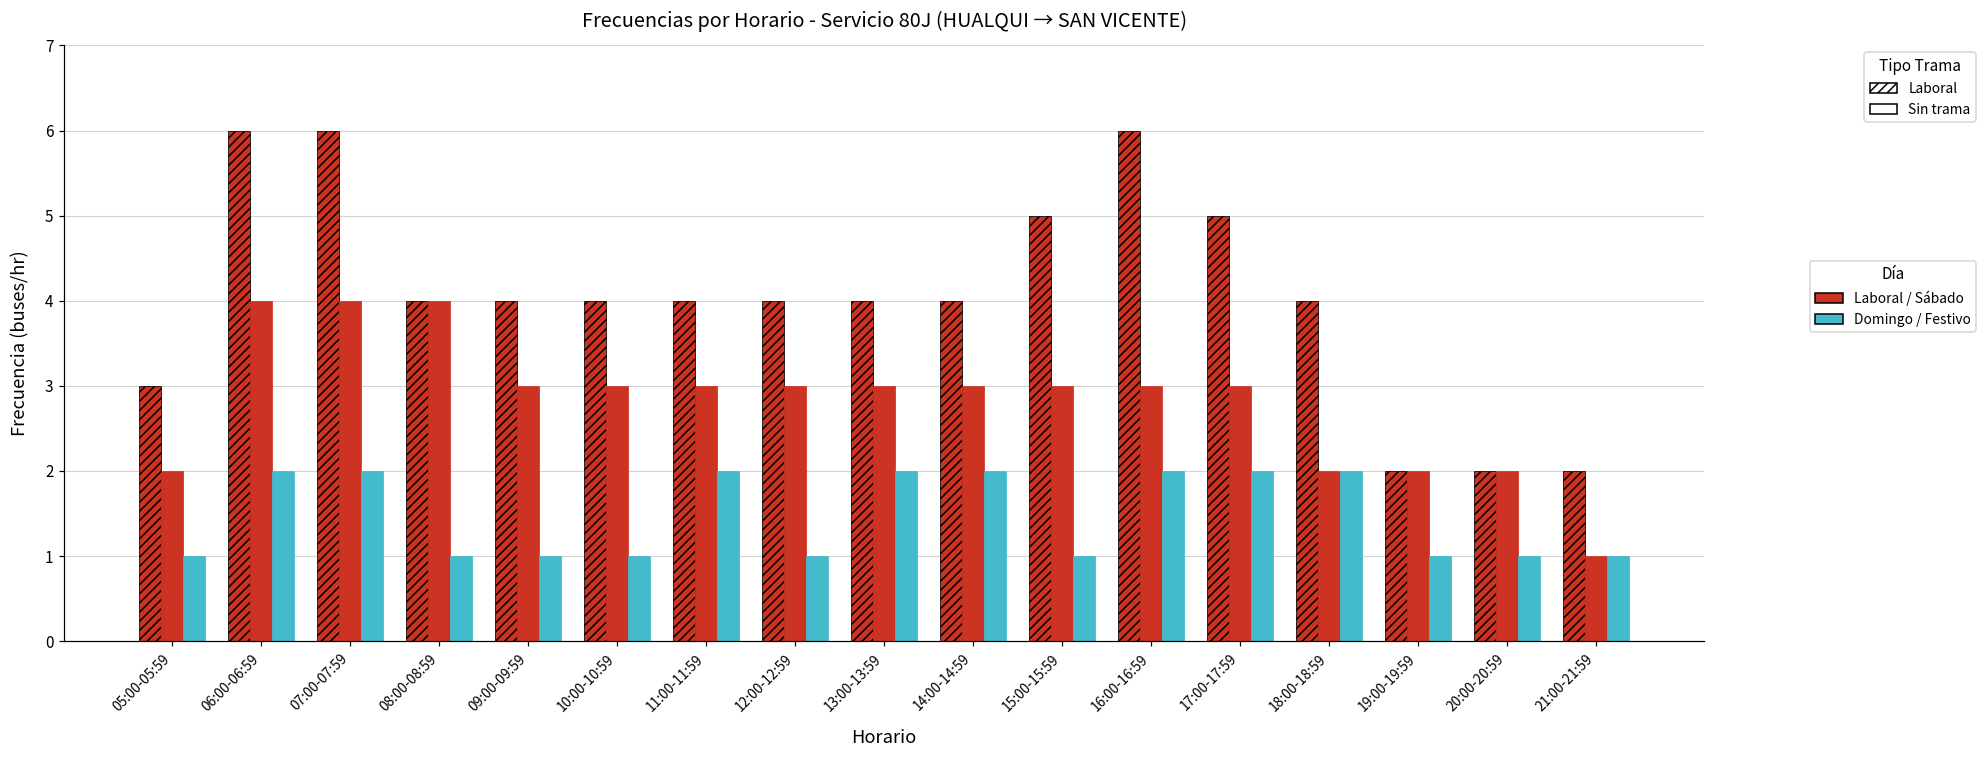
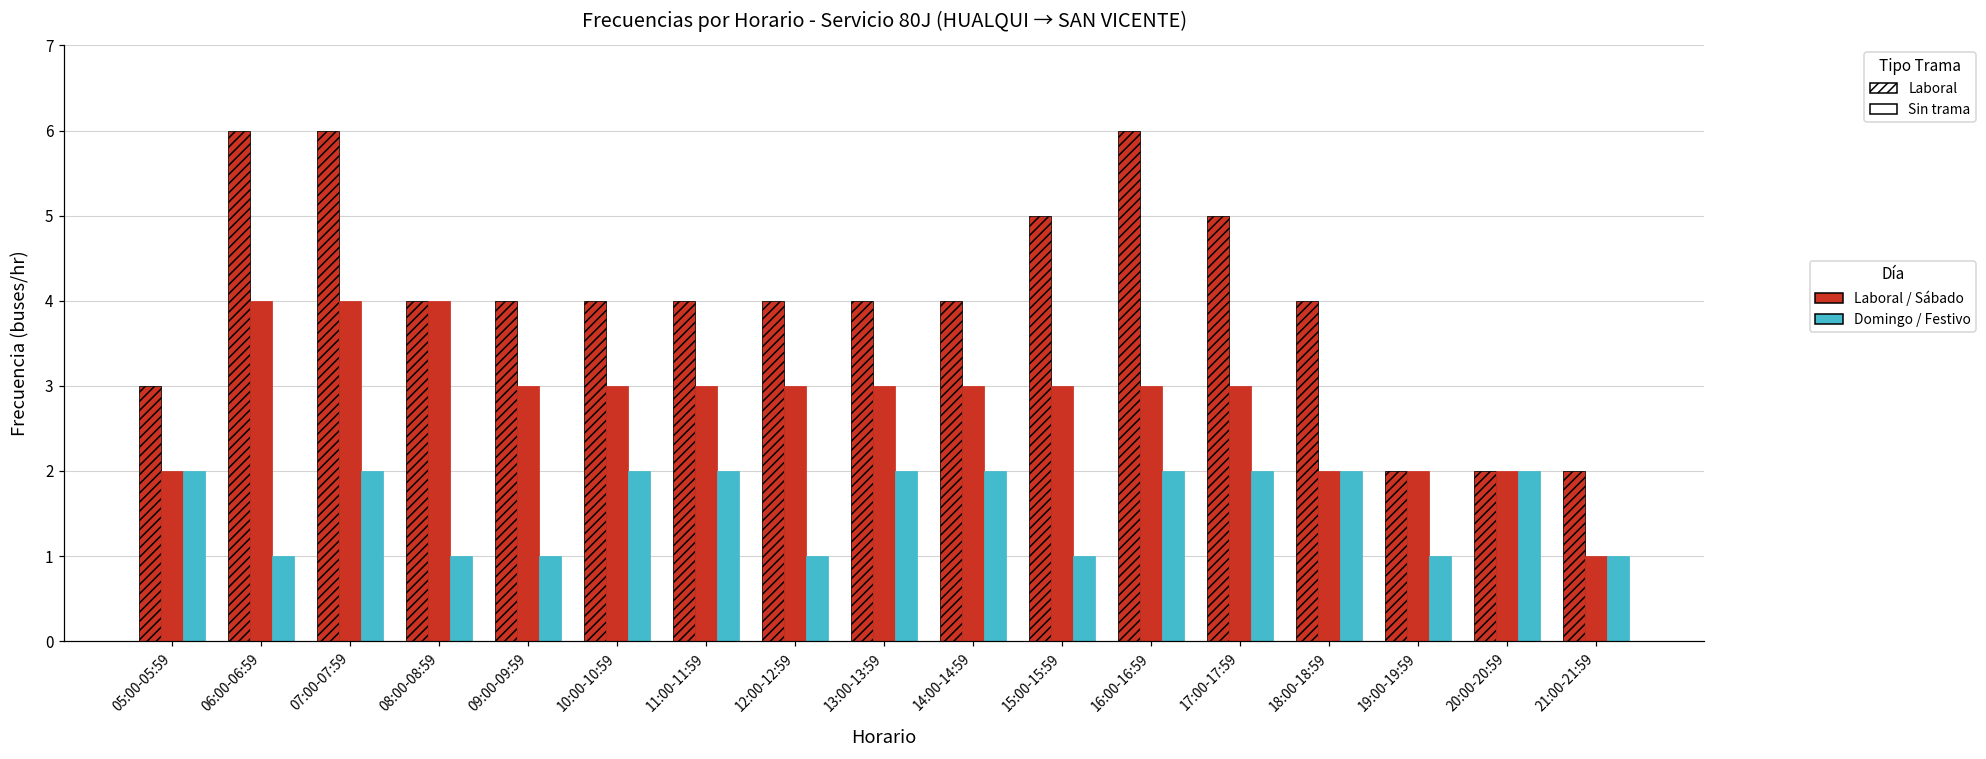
  {
    "Domingo / Festivo": {
-     "05:00-05:59": 1,
-     "06:00-06:59": 2,
+     "05:00-05:59": 2,
+     "06:00-06:59": 1,
      "07:00-07:59": 2,
      "08:00-08:59": 1,
      "09:00-09:59": 1,
-     "10:00-10:59": 1,
+     "10:00-10:59": 2,
      "11:00-11:59": 2,
      "12:00-12:59": 1,
      "13:00-13:59": 2,
      "14:00-14:59": 2,
      "15:00-15:59": 1,
      "16:00-16:59": 2,
      "17:00-17:59": 2,
      "18:00-18:59": 2,
      "19:00-19:59": 1,
-     "20:00-20:59": 1,
+     "20:00-20:59": 2,
      "21:00-21:59": 1
    }
  }
